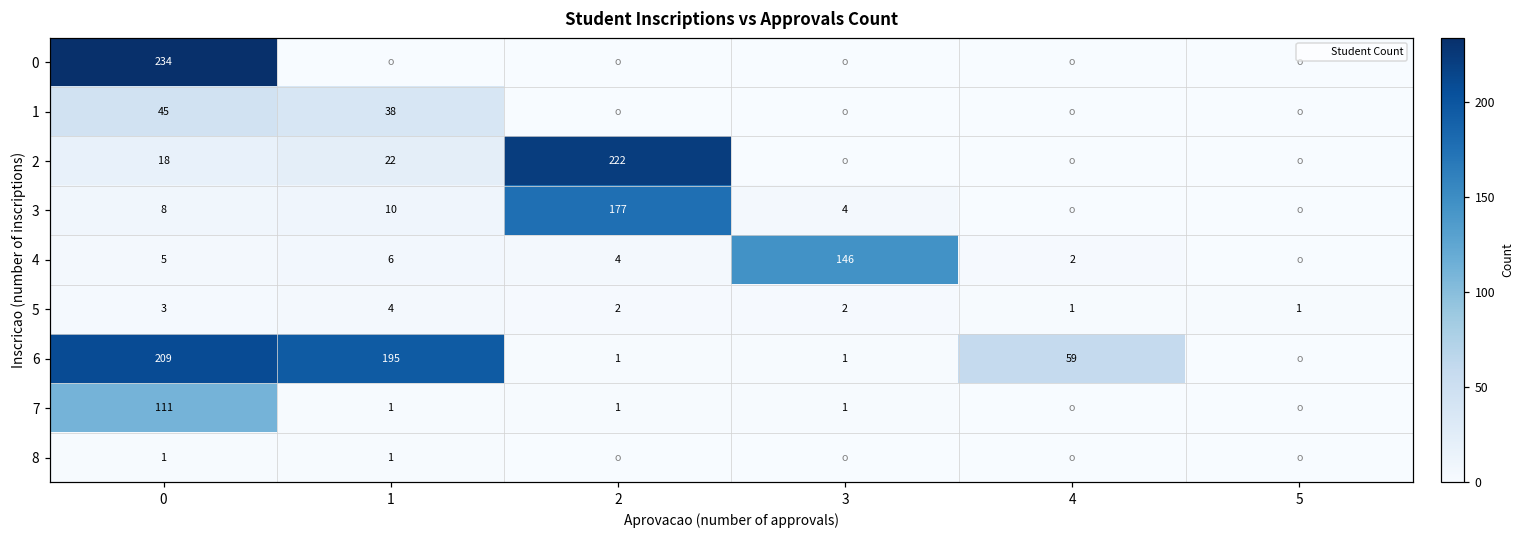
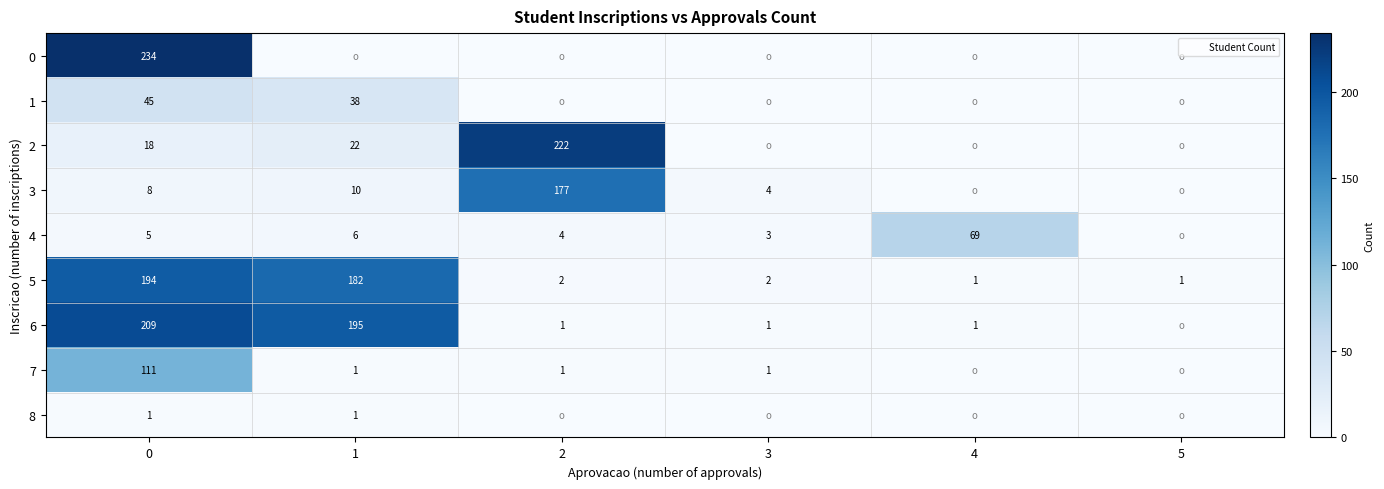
  {
    "0": {
      "0": 234
    },
    "1": {
      "0": 45,
      "1": 38
    },
    "2": {
      "0": 18,
      "1": 22,
      "2": 222
    },
    "3": {
      "0": 8,
      "1": 10,
      "2": 177,
      "3": 4
    },
    "4": {
      "0": 5,
      "1": 6,
      "2": 4,
-     "3": 146,
-     "4": 2
+     "3": 3,
+     "4": 69
    },
    "5": {
-     "0": 3,
-     "1": 4,
+     "0": 194,
+     "1": 182,
      "2": 2,
      "3": 2,
      "4": 1,
      "5": 1
    },
    "6": {
      "0": 209,
      "1": 195,
      "2": 1,
      "3": 1,
-     "4": 59
+     "4": 1
    },
    "7": {
      "0": 111,
      "1": 1,
      "2": 1,
      "3": 1
    },
    "8": {
      "0": 1,
      "1": 1
    }
  }
